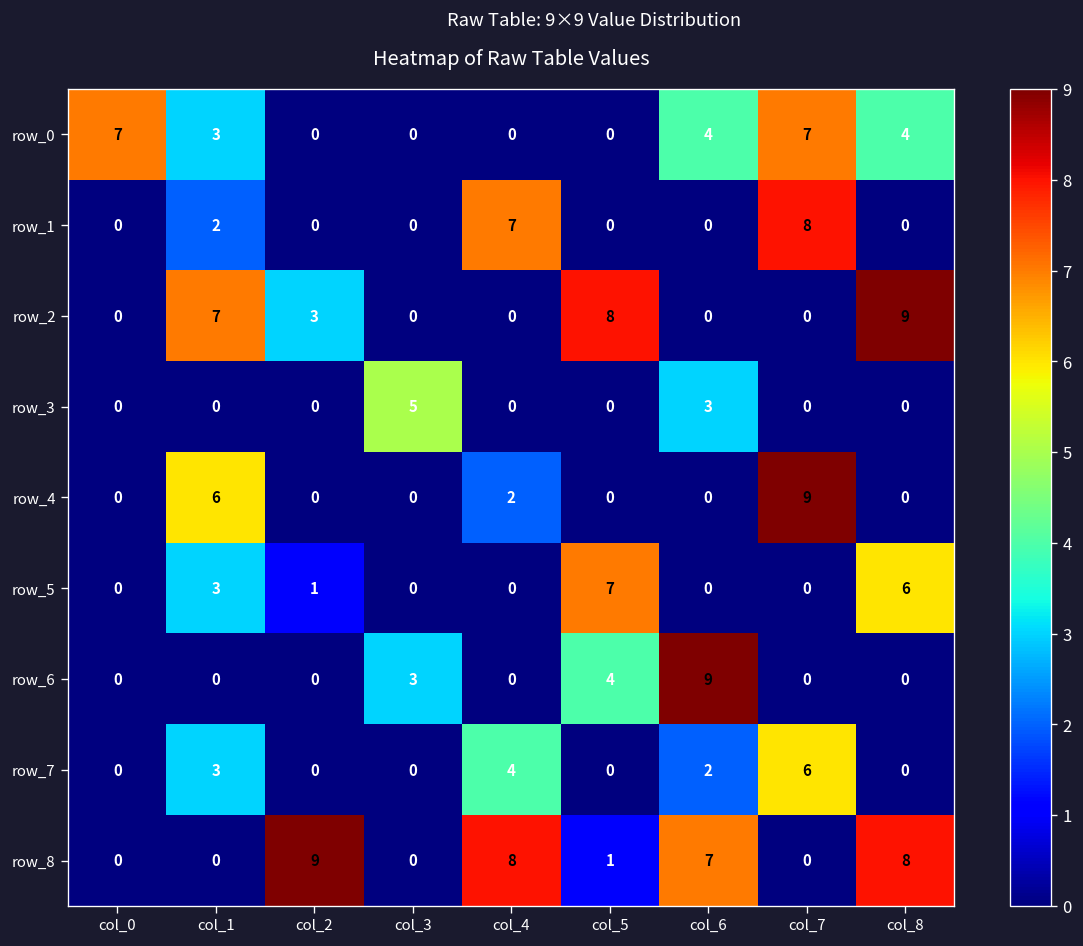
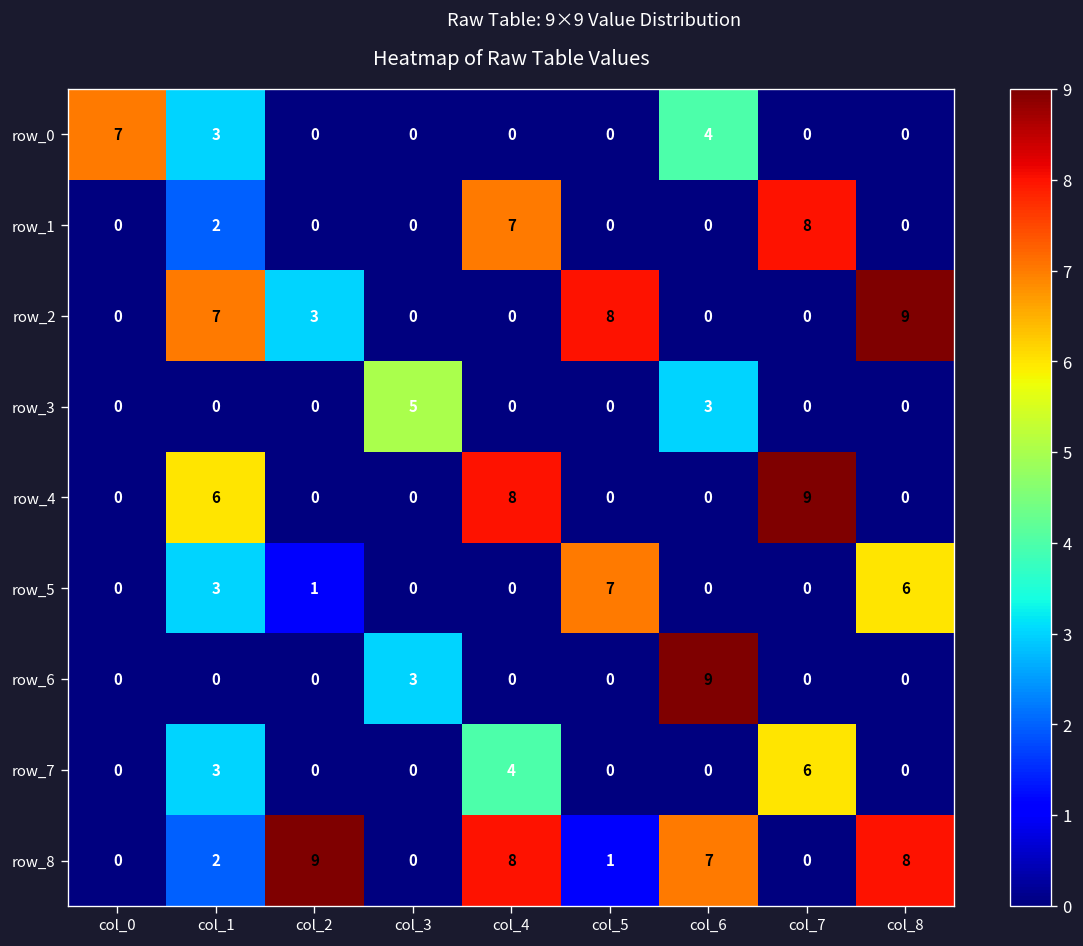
  {
    "row_0": {
      "col_0": 7,
      "col_1": 3,
      "col_2": 0,
      "col_3": 0,
      "col_4": 0,
      "col_5": 0,
      "col_6": 4,
-     "col_7": 7,
-     "col_8": 4
+     "col_7": 0,
+     "col_8": 0
    },
    "row_1": {
      "col_0": 0,
      "col_1": 2,
      "col_2": 0,
      "col_3": 0,
      "col_4": 7,
      "col_5": 0,
      "col_6": 0,
      "col_7": 8,
      "col_8": 0
    },
    "row_2": {
      "col_0": 0,
      "col_1": 7,
      "col_2": 3,
      "col_3": 0,
      "col_4": 0,
      "col_5": 8,
      "col_6": 0,
      "col_7": 0,
      "col_8": 9
    },
    "row_3": {
      "col_0": 0,
      "col_1": 0,
      "col_2": 0,
      "col_3": 5,
      "col_4": 0,
      "col_5": 0,
      "col_6": 3,
      "col_7": 0,
      "col_8": 0
    },
    "row_4": {
      "col_0": 0,
      "col_1": 6,
      "col_2": 0,
      "col_3": 0,
-     "col_4": 2,
+     "col_4": 8,
      "col_5": 0,
      "col_6": 0,
      "col_7": 9,
      "col_8": 0
    },
    "row_5": {
      "col_0": 0,
      "col_1": 3,
      "col_2": 1,
      "col_3": 0,
      "col_4": 0,
      "col_5": 7,
      "col_6": 0,
      "col_7": 0,
      "col_8": 6
    },
    "row_6": {
      "col_0": 0,
      "col_1": 0,
      "col_2": 0,
      "col_3": 3,
      "col_4": 0,
-     "col_5": 4,
+     "col_5": 0,
      "col_6": 9,
      "col_7": 0,
      "col_8": 0
    },
    "row_7": {
      "col_0": 0,
      "col_1": 3,
      "col_2": 0,
      "col_3": 0,
      "col_4": 4,
      "col_5": 0,
-     "col_6": 2,
+     "col_6": 0,
      "col_7": 6,
      "col_8": 0
    },
    "row_8": {
      "col_0": 0,
-     "col_1": 0,
+     "col_1": 2,
      "col_2": 9,
      "col_3": 0,
      "col_4": 8,
      "col_5": 1,
      "col_6": 7,
      "col_7": 0,
      "col_8": 8
    }
  }
